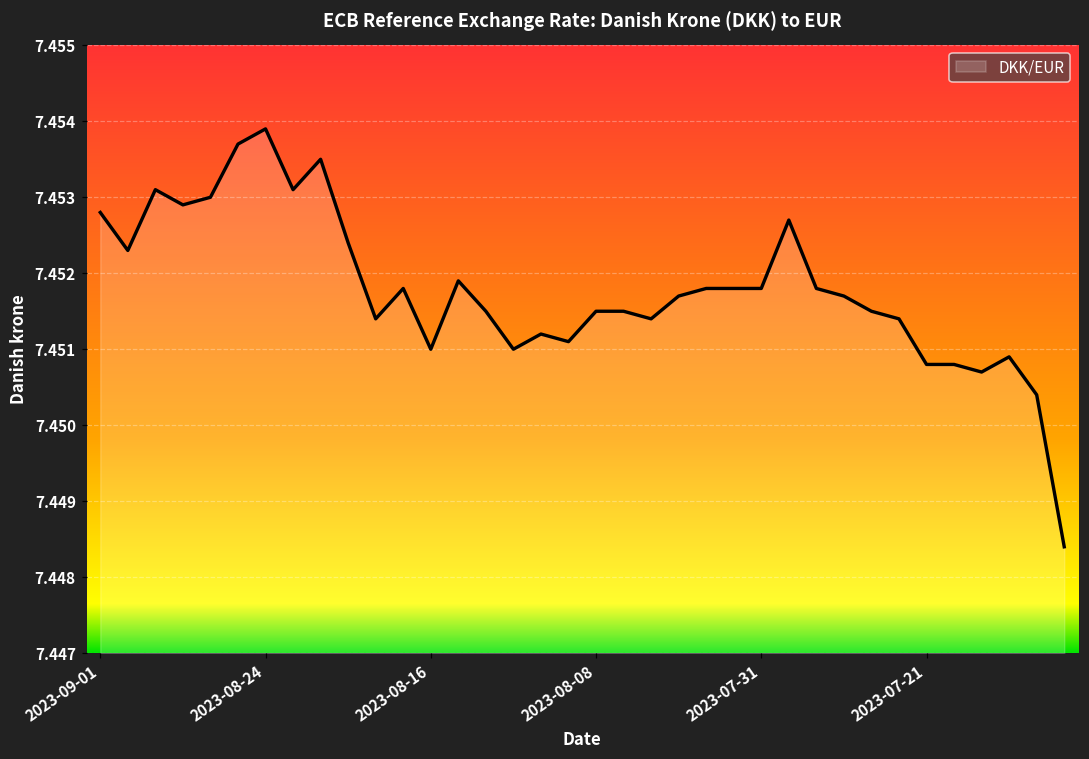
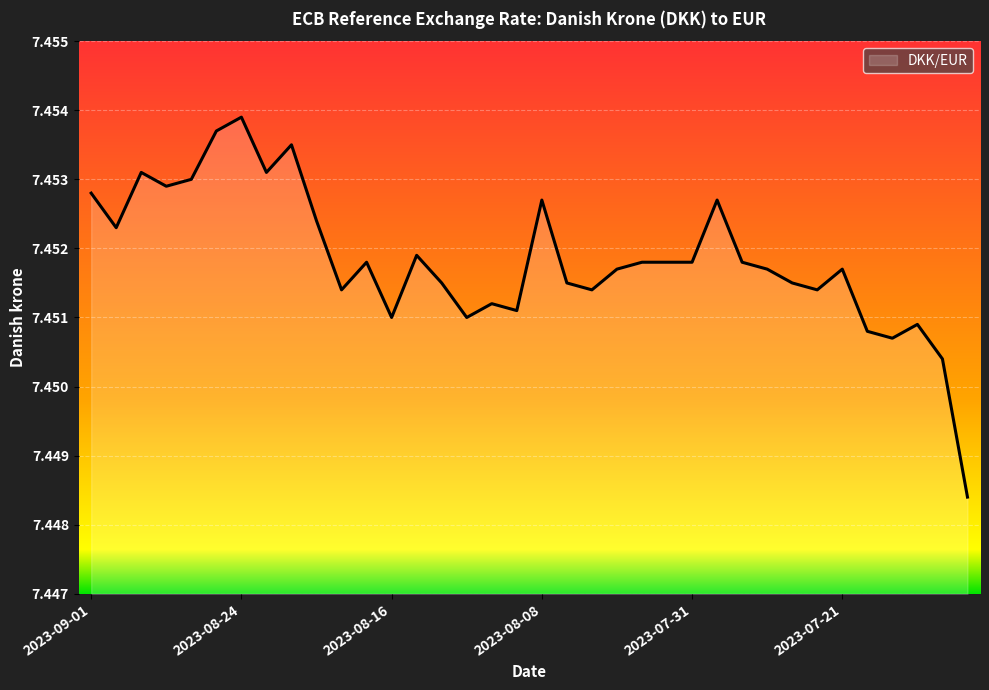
  {
    "2023-09-01": 7.4528,
    "2023-08-24": 7.4539,
    "2023-08-16": 7.4510,
-   "2023-08-08": 7.4515,
+   "2023-08-08": 7.4527,
    "2023-07-31": 7.4518,
-   "2023-07-21": 7.4508
+   "2023-07-21": 7.4517
  }
